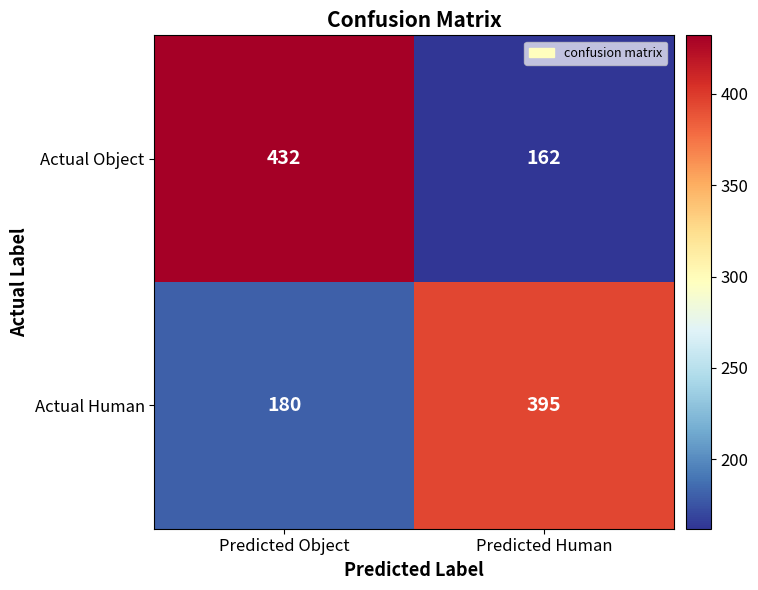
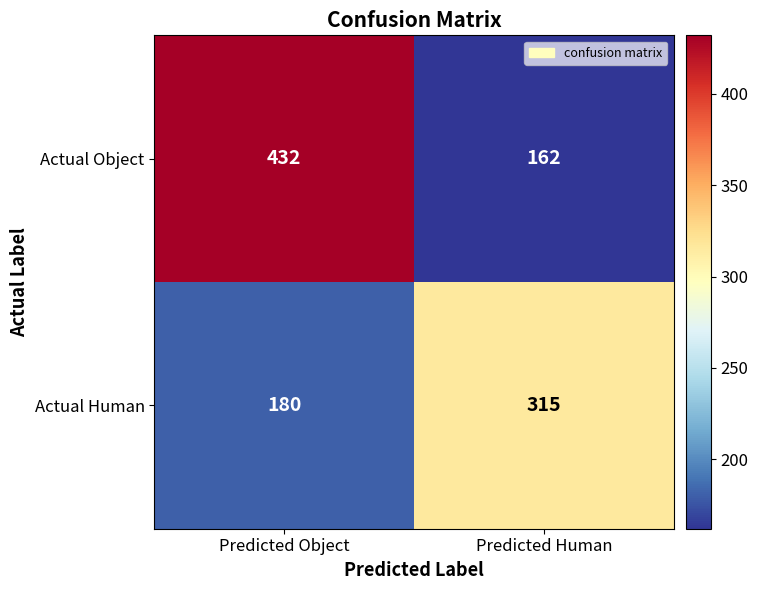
  {
    "Actual Object": {
      "Predicted Object": 432,
      "Predicted Human": 162
    },
    "Actual Human": {
      "Predicted Object": 180,
-     "Predicted Human": 395
+     "Predicted Human": 315
    }
  }
